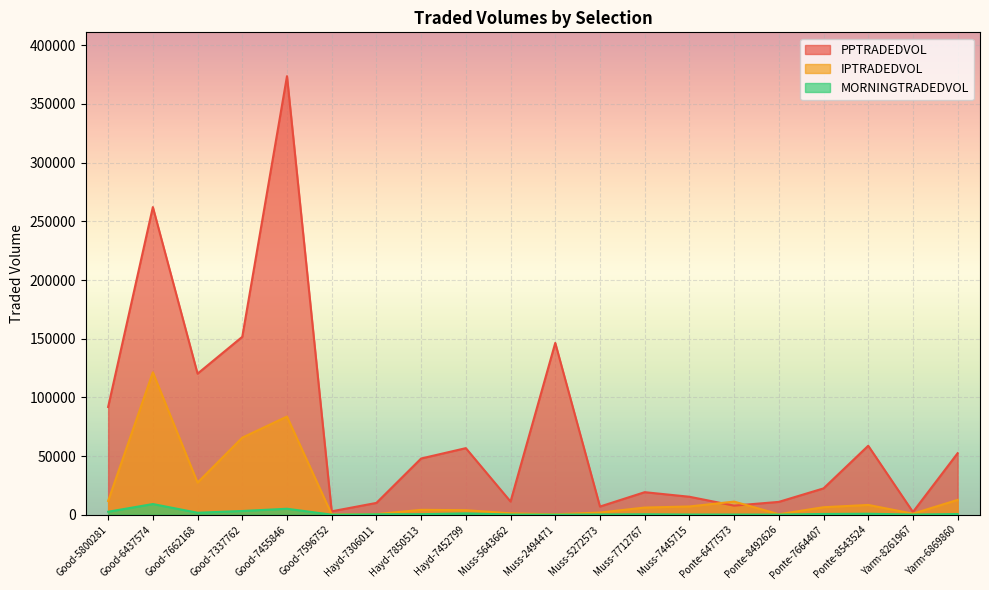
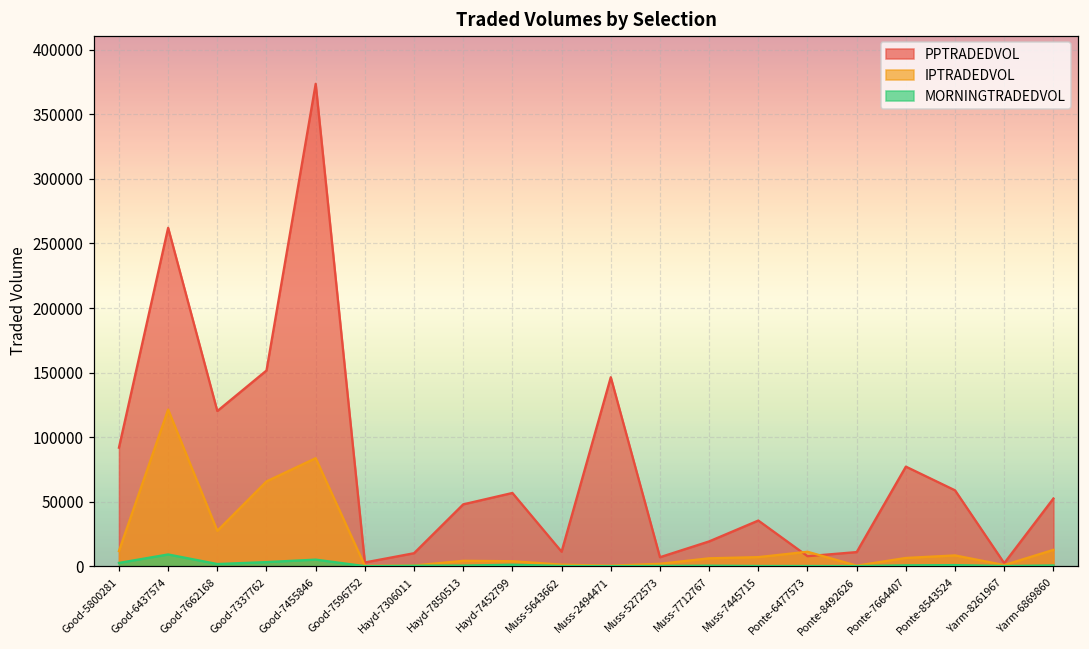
  {
    "PPTRADEDVOL": {
      "Good-5800281": 92000,
      "Good-6437574": 262000,
      "Good-7662168": 120000,
      "Good-7337762": 152000,
      "Good-7455846": 374000,
      "Good-7596752": 3000,
      "Hayd-7306011": 10000,
      "Hayd-7850513": 48000,
      "Hayd-7452799": 57000,
      "Muss-5643662": 11000,
      "Muss-2494471": 146000,
      "Muss-5272573": 7000,
      "Muss-7712767": 19000,
-     "Muss-7445715": 15000,
+     "Muss-7445715": 35000,
      "Ponte-6477573": 8000,
      "Ponte-8492626": 11000,
-     "Ponte-7664407": 22000,
+     "Ponte-7664407": 77000,
      "Ponte-8543524": 59000,
      "Yarm-6869860": 52000
    },
    "IPTRADEDVOL": {
      "Good-5800281": 12000,
      "Good-6437574": 121000,
      "Good-7662168": 27000,
      "Good-7337762": 66000,
      "Good-7455846": 84000,
      "Hayd-7850513": 4000,
      "Hayd-7452799": 4000,
      "Muss-7712767": 6000,
      "Muss-7445715": 7000,
      "Ponte-6477573": 11000,
      "Ponte-7664407": 6000,
      "Ponte-8543524": 8000,
      "Yarm-6869860": 13000
    },
    "MORNINGTRADEDVOL": {
      "Good-5800281": 3000,
      "Good-6437574": 9000,
      "Good-7662168": 2000,
      "Good-7337762": 3000,
      "Good-7455846": 5000,
      "Hayd-7850513": 0,
      "Hayd-7452799": 1000,
      "Muss-7712767": 0,
      "Muss-7445715": 0,
      "Ponte-6477573": 0,
      "Ponte-7664407": 1000,
      "Ponte-8543524": 1000,
      "Yarm-6869860": 1000
    }
  }
